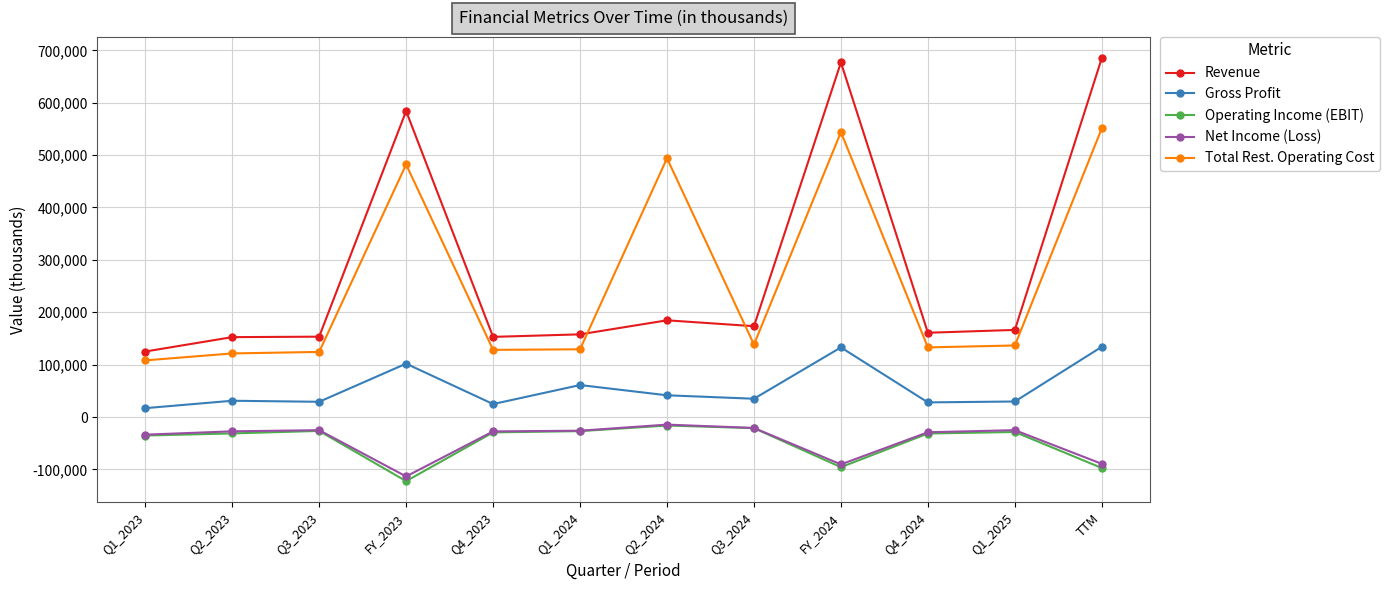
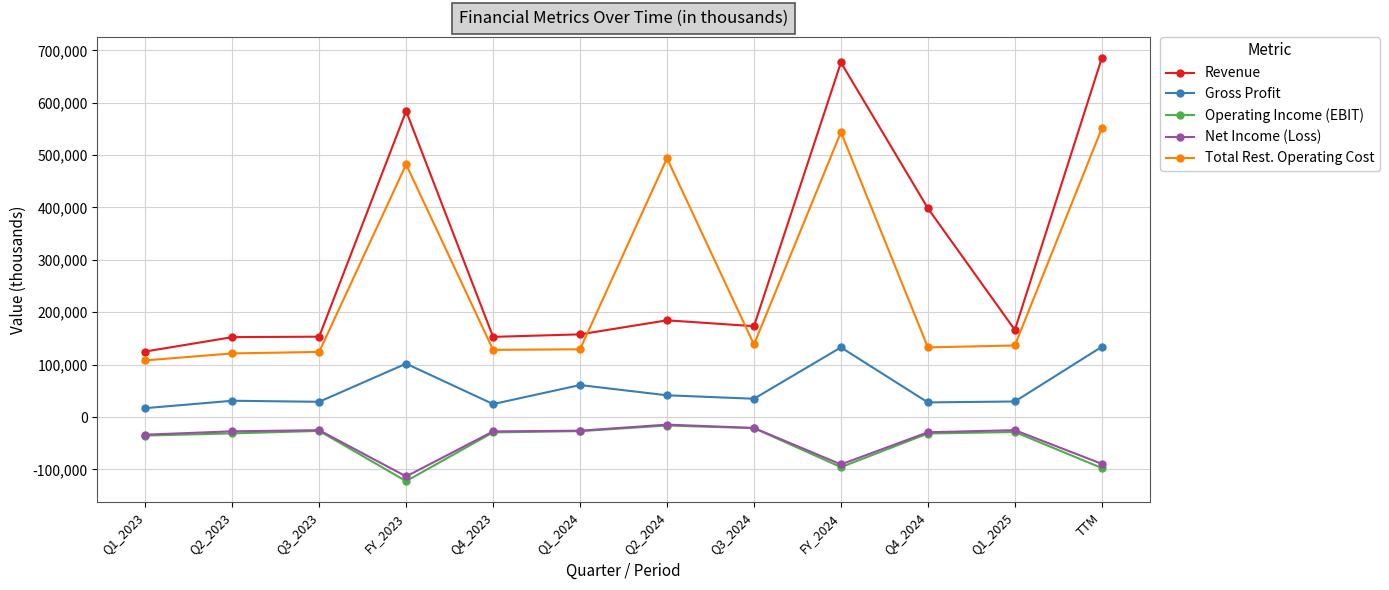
  {
    "Revenue": {
      "Q1_2023": "130,000",
      "Q2_2023": "150,000",
      "Q3_2023": "150,000",
      "FY_2023": "580,000",
      "Q4_2023": "150,000",
      "Q1_2024": "160,000",
      "Q2_2024": "180,000",
      "Q3_2024": "170,000",
      "FY_2024": "680,000",
-     "Q4_2024": "160,000",
+     "Q4_2024": "400,000",
      "Q1_2025": "170,000",
      "TTM": "690,000"
    },
    "Gross Profit": {
      "Q1_2023": "20,000",
      "Q2_2023": "30,000",
      "Q3_2023": "30,000",
      "FY_2023": "100,000",
      "Q4_2023": "20,000",
      "Q1_2024": "60,000",
      "Q2_2024": "40,000",
      "Q3_2024": "30,000",
      "FY_2024": "130,000",
      "Q4_2024": "30,000",
      "Q1_2025": "30,000",
      "TTM": "130,000"
    },
    "Operating Income (EBIT)": {
      "FY_2023": "-120,000",
      "FY_2024": "-100,000",
      "TTM": "-100,000"
    },
    "Net Income (Loss)": {
      "FY_2023": "-110,000",
      "FY_2024": "-90,000",
      "TTM": "-90,000"
    },
    "Total Rest. Operating Cost": {
      "Q1_2023": "110,000",
      "Q2_2023": "120,000",
      "Q3_2023": "120,000",
      "FY_2023": "480,000",
      "Q4_2023": "130,000",
      "Q1_2024": "130,000",
      "Q2_2024": "490,000",
      "Q3_2024": "140,000",
      "FY_2024": "540,000",
      "Q4_2024": "130,000",
      "Q1_2025": "140,000",
      "TTM": "550,000"
    }
  }
